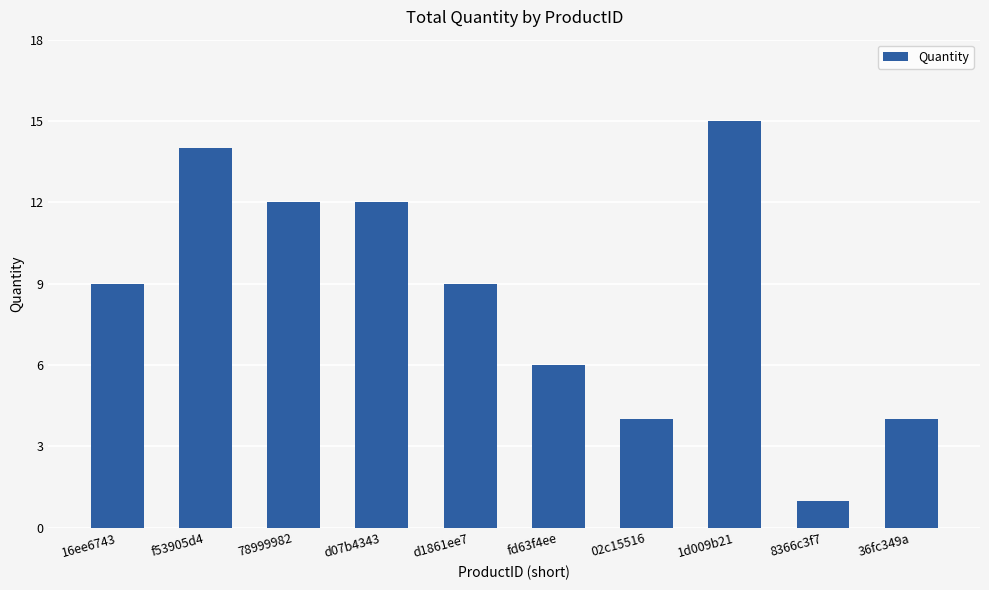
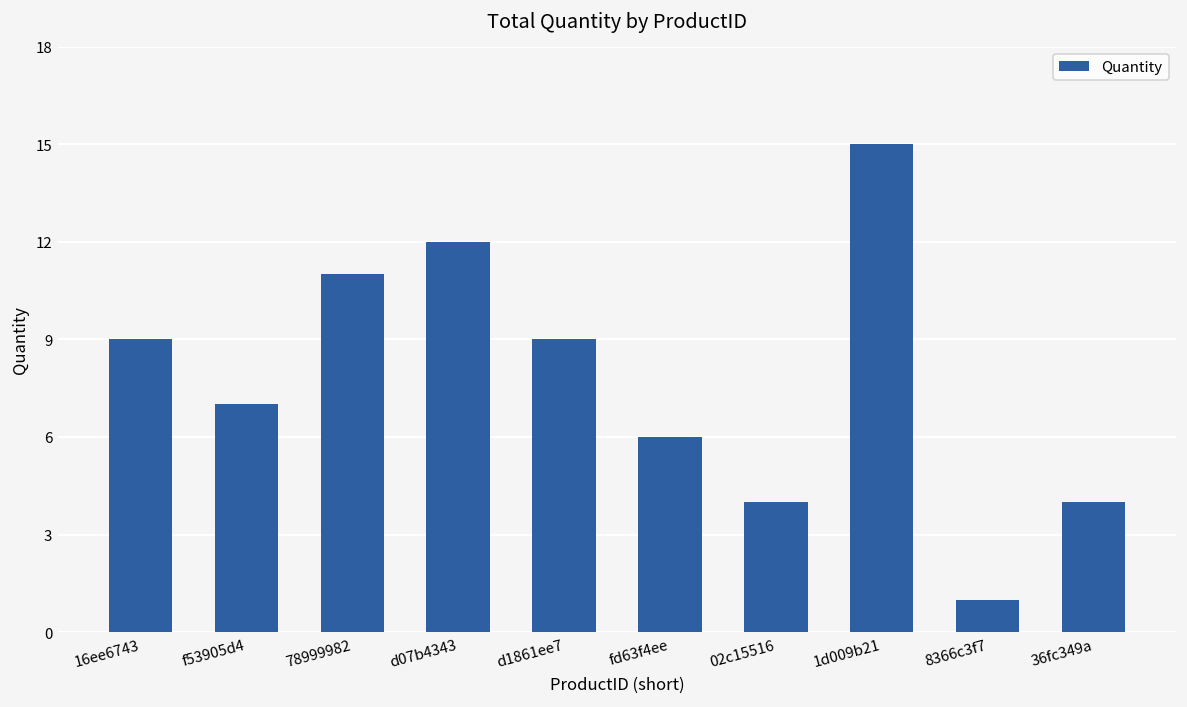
  {
    "16ee6743": 9,
-   "f53905d4": 14,
-   "78999982": 12,
+   "f53905d4": 7,
+   "78999982": 11,
    "d07b4343": 12,
    "d1861ee7": 9,
    "fd63f4ee": 6,
    "02c15516": 4,
    "1d009b21": 15,
    "8366c3f7": 1,
    "36fc349a": 4
  }
